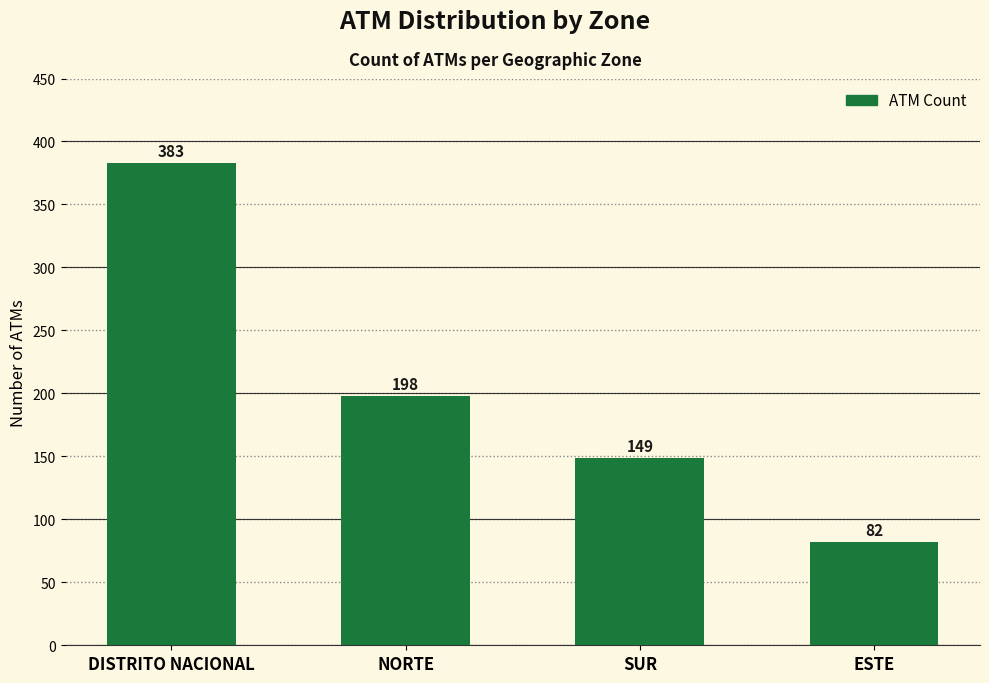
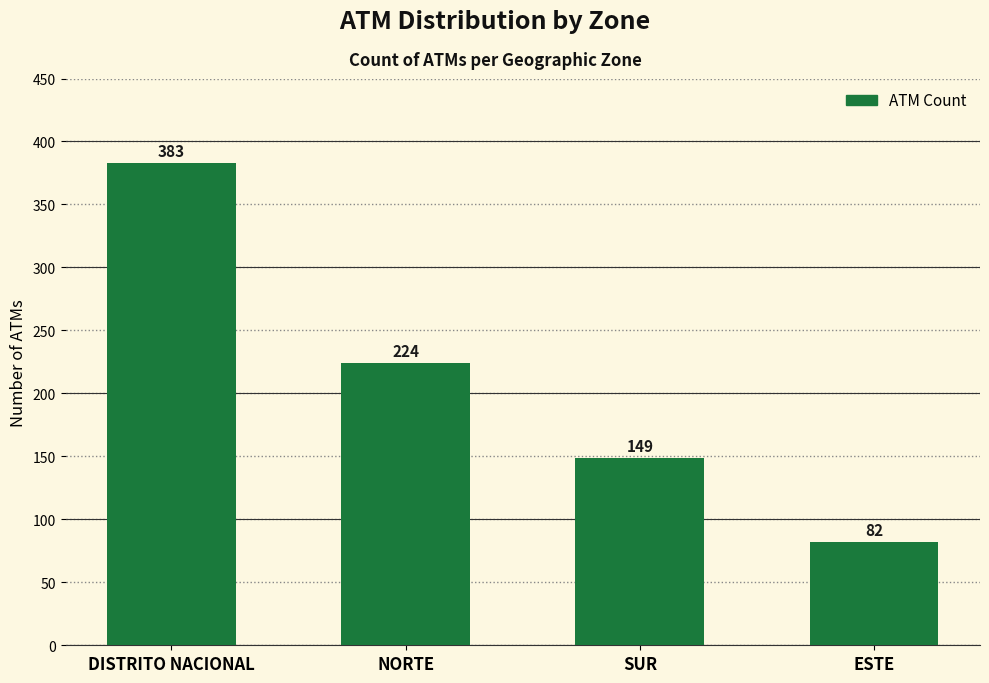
  {
    "DISTRITO NACIONAL": 383,
-   "NORTE": 198,
+   "NORTE": 224,
    "SUR": 149,
    "ESTE": 82
  }
